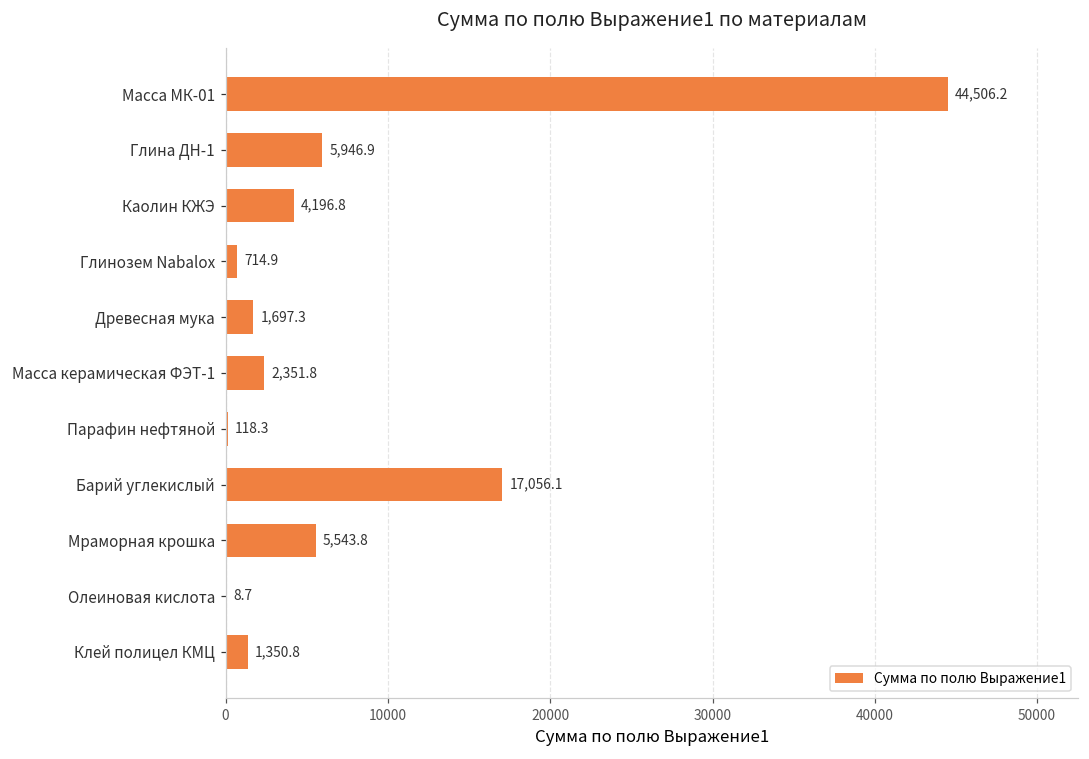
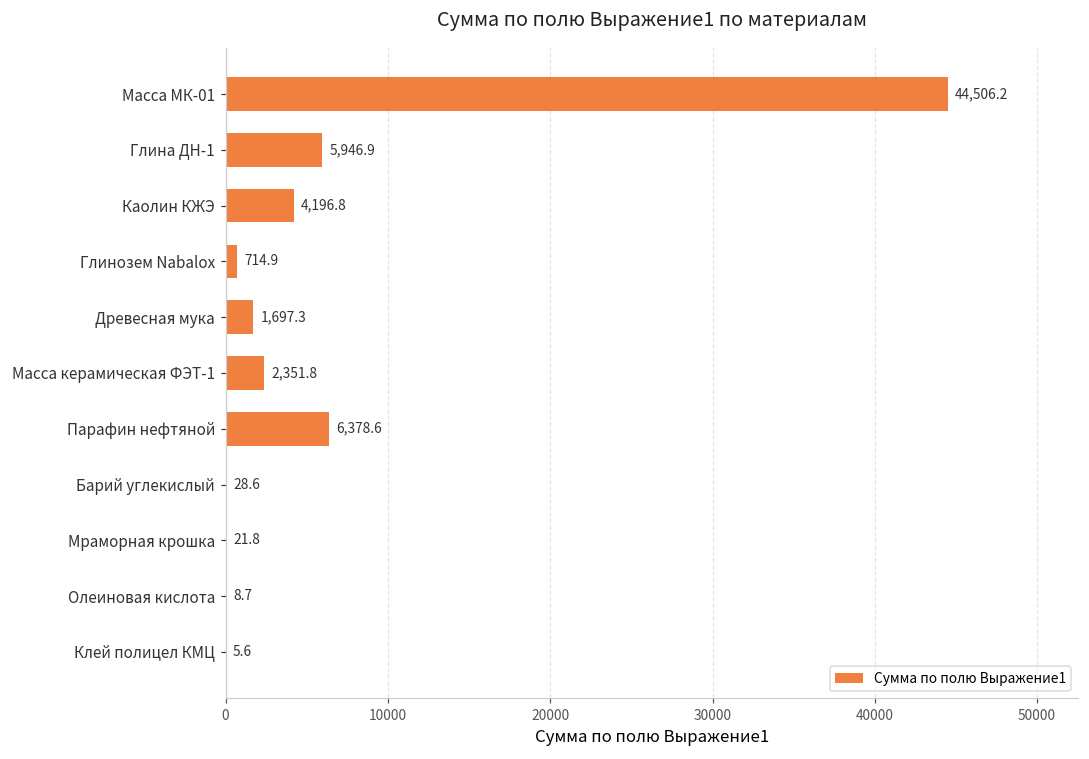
  {
    "Масса МК-01": "44,506.2",
    "Глина ДН-1": "5,946.9",
    "Каолин КЖЭ": "4,196.8",
    "Глинозем Nabalox": "714.9",
    "Древесная мука": "1,697.3",
    "Масса керамическая ФЭТ-1": "2,351.8",
-   "Парафин нефтяной": "118.3",
-   "Барий углекислый": "17,056.1",
-   "Мраморная крошка": "5,543.8",
+   "Парафин нефтяной": "6,378.6",
+   "Барий углекислый": "28.6",
+   "Мраморная крошка": "21.8",
    "Олеиновая кислота": "8.7",
-   "Клей полицел КМЦ": "1,350.8"
+   "Клей полицел КМЦ": "5.6"
  }
